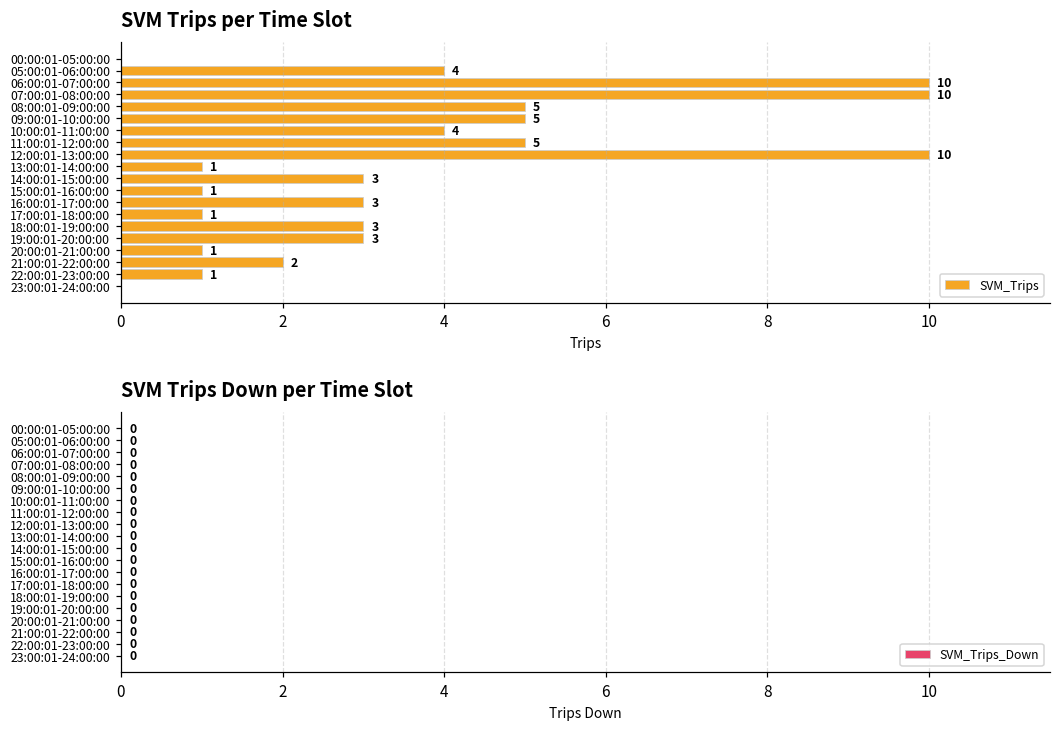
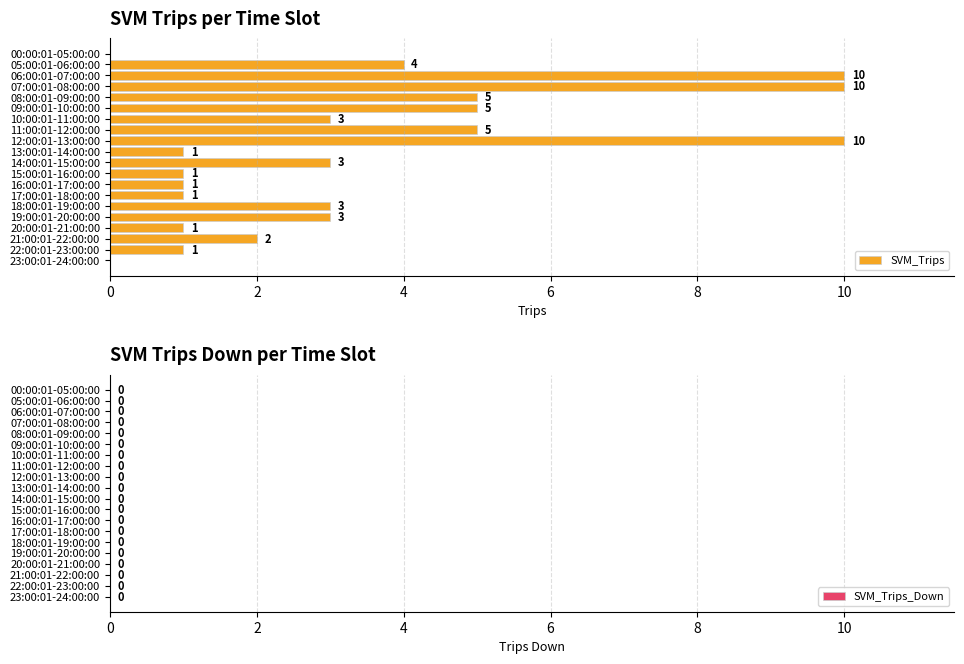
  {
    "SVM Trips per Time Slot": {
      "05:00:01-06:00:00": 4,
-     "10:00:01-11:00:00": 4,
+     "10:00:01-11:00:00": 3,
      "11:00:01-12:00:00": 5,
      "12:00:01-13:00:00": 10,
      "13:00:01-14:00:00": 1,
      "14:00:01-15:00:00": 3,
-     "16:00:01-17:00:00": 3,
+     "16:00:01-17:00:00": 1,
      "20:00:01-21:00:00": 1,
      "21:00:01-22:00:00": 2,
      "22:00:01-23:00:00": 1
    }
  }
